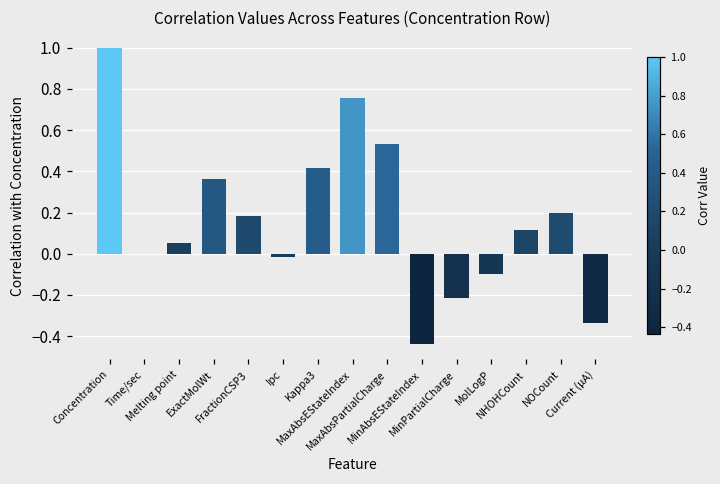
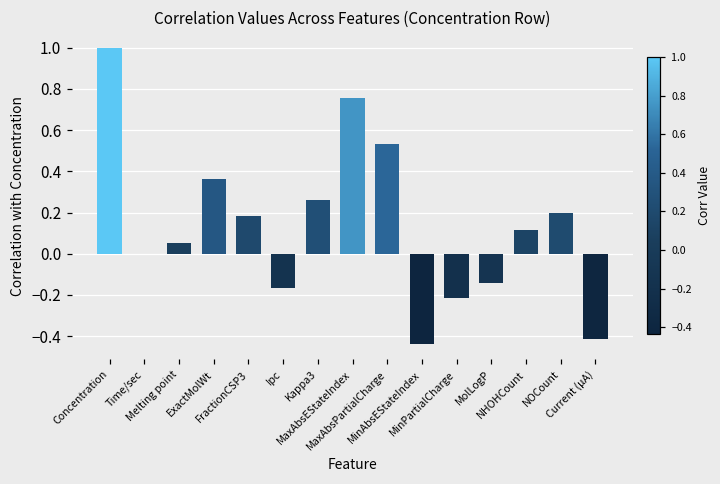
  {
    "Concentration": 1.00,
    "Melting point": 0.05,
    "ExactMolWt": 0.36,
    "FractionCSP3": 0.18,
-   "Ipc": -0.02,
-   "Kappa3": 0.41,
+   "Ipc": -0.16,
+   "Kappa3": 0.26,
    "MaxAbsEStateIndex": 0.76,
    "MaxAbsPartialCharge": 0.53,
    "MinAbsEStateIndex": -0.44,
    "MinPartialCharge": -0.21,
-   "MolLogP": -0.10,
+   "MolLogP": -0.14,
    "NHOHCount": 0.11,
    "NOCount": 0.20,
-   "Current (μA)": -0.34
+   "Current (μA)": -0.41
  }
